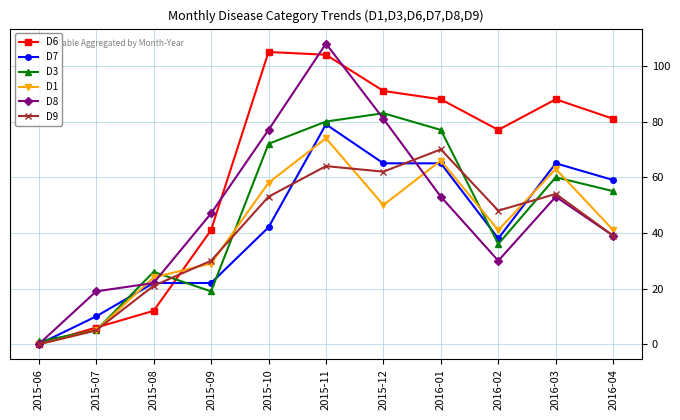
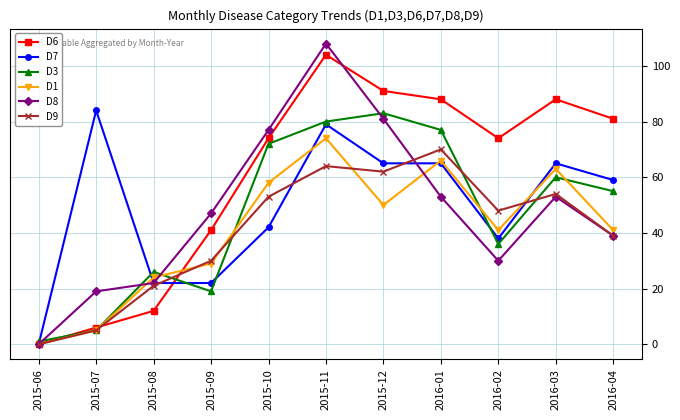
  {
    "D6": {
      "2015-07": 6,
      "2015-08": 12,
      "2015-09": 41,
-     "2015-10": 105,
+     "2015-10": 74,
      "2015-11": 104,
      "2015-12": 91,
      "2016-01": 88,
-     "2016-02": 77,
+     "2016-02": 74,
      "2016-03": 88,
      "2016-04": 81
    },
    "D7": {
-     "2015-07": 10,
+     "2015-07": 84,
      "2015-09": 22,
      "2015-10": 42,
      "2015-11": 79,
      "2015-12": 65,
      "2016-01": 65,
      "2016-02": 38,
      "2016-03": 65,
      "2016-04": 59
    },
    "D3": {
      "2015-06": 1,
      "2015-08": 26,
      "2015-09": 19,
      "2015-10": 72,
      "2015-11": 80,
      "2015-12": 83,
      "2016-01": 77,
      "2016-02": 36,
      "2016-03": 60,
      "2016-04": 55
    },
    "D1": {
      "2015-08": 24,
      "2015-09": 29,
      "2015-10": 58,
      "2015-11": 74,
      "2015-12": 50,
      "2016-01": 66,
      "2016-02": 41,
      "2016-03": 63,
      "2016-04": 41
    },
    "D8": {
      "2015-07": 19,
      "2015-09": 47,
      "2015-10": 77,
      "2015-11": 108,
      "2015-12": 81,
      "2016-01": 53,
      "2016-02": 30,
      "2016-03": 53
    },
    "D9": {
      "2015-08": 21,
      "2015-09": 30,
      "2015-10": 53,
      "2015-11": 64,
      "2015-12": 62,
      "2016-01": 70,
      "2016-02": 48,
      "2016-03": 54
    }
  }
